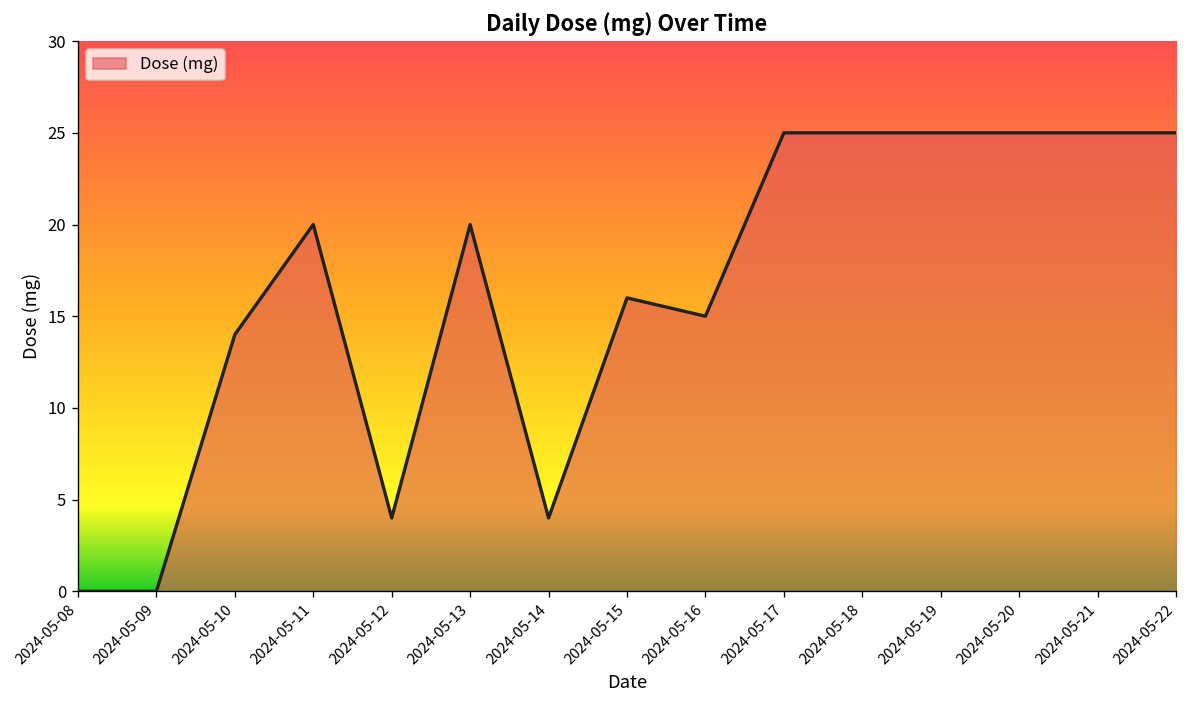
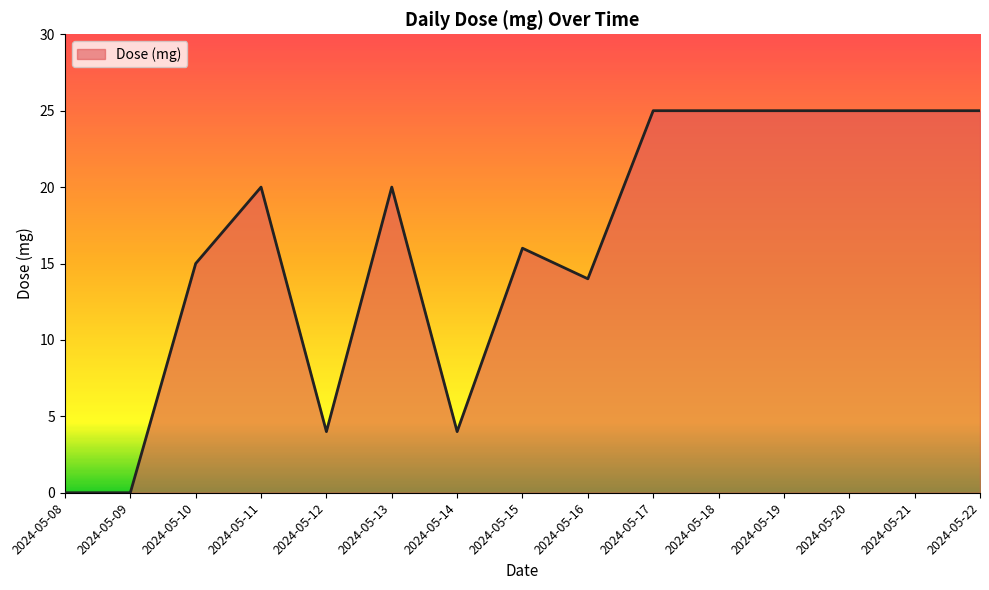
  {
    "2024-05-08": 0,
    "2024-05-09": 0,
-   "2024-05-10": 14,
+   "2024-05-10": 15,
    "2024-05-11": 20,
    "2024-05-12": 4,
    "2024-05-13": 20,
    "2024-05-14": 4,
    "2024-05-15": 16,
-   "2024-05-16": 15,
+   "2024-05-16": 14,
    "2024-05-17": 25,
    "2024-05-18": 25,
    "2024-05-19": 25,
    "2024-05-20": 25,
    "2024-05-21": 25,
    "2024-05-22": 25
  }
